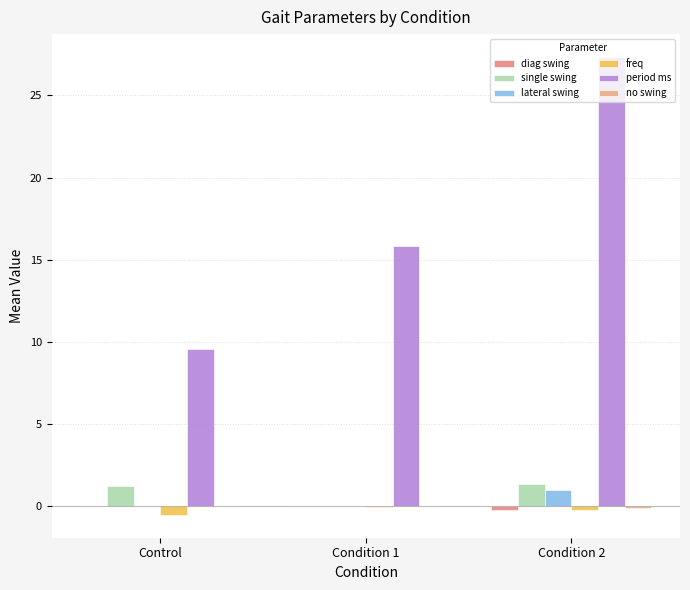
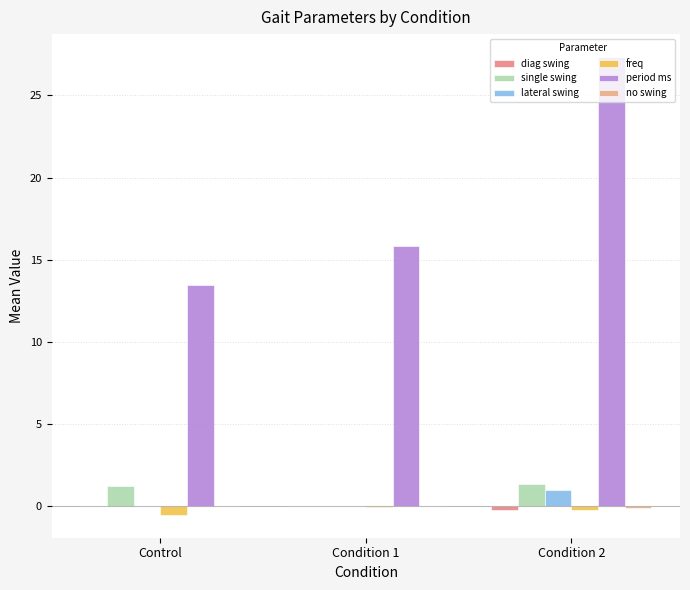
  {
    "single swing": {
      "Control": 1.2,
      "Condition 2": 1.4
    },
    "lateral swing": {
      "Condition 2": 1.0
    },
    "freq": {
      "Control": -0.5,
      "Condition 2": -0.3
    },
    "period ms": {
-     "Control": 9.6,
+     "Control": 13.4,
      "Condition 1": 15.8
    }
  }
